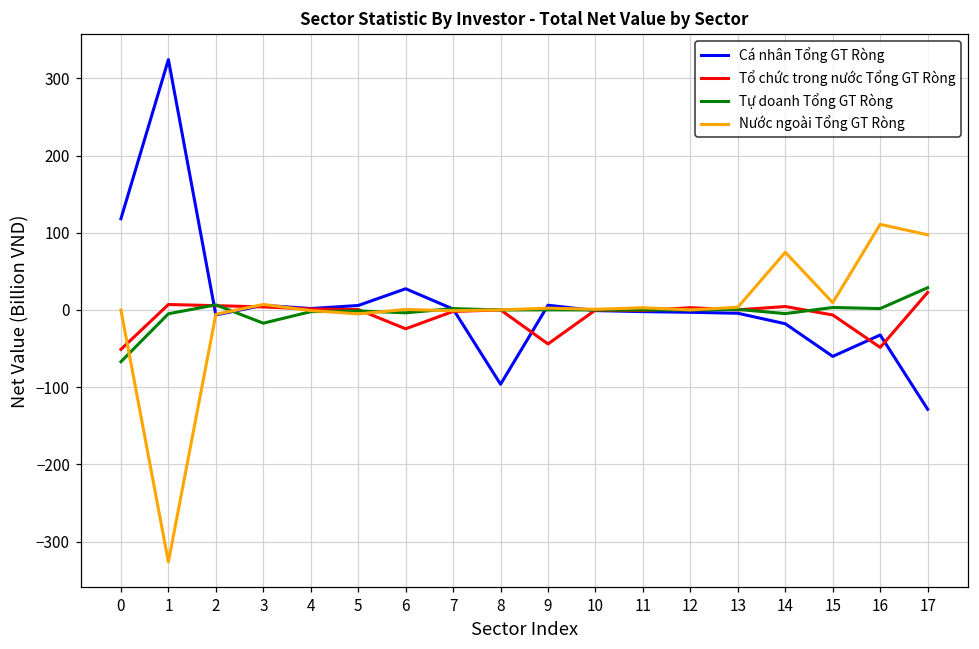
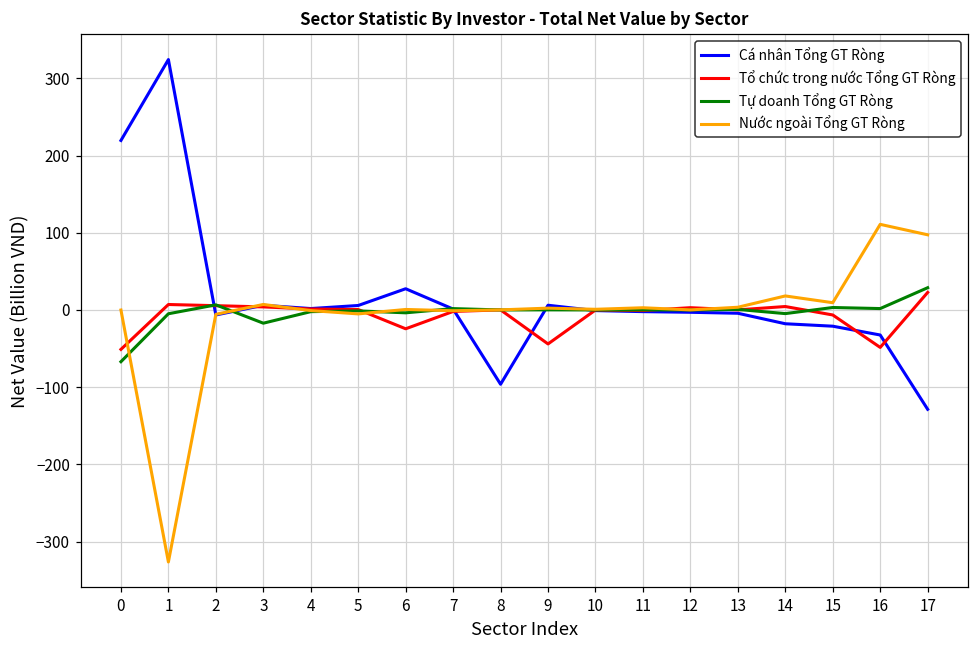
  {
    "Cá nhân Tổng GT Ròng": {
-     "0": 120,
+     "0": 220,
      "1": 320,
      "5": 10,
      "6": 30,
      "8": -100,
      "9": 10,
      "13": 0,
      "14": -20,
-     "15": -60,
+     "15": -20,
      "16": -30,
      "17": -130
    },
    "Tổ chức trong nước Tổng GT Ròng": {
      "0": -50,
      "1": 10,
      "6": -20,
      "9": -40,
      "14": 0,
      "15": -10,
      "16": -50,
      "17": 20
    },
    "Tự doanh Tổng GT Ròng": {
      "0": -70,
      "1": 0,
      "3": -20,
      "6": 0,
      "14": 0,
      "15": 0,
      "16": 0,
      "17": 30
    },
    "Nước ngoài Tổng GT Ròng": {
      "0": 0,
      "1": -330,
      "5": -10,
      "6": 0,
-     "14": 70,
+     "14": 20,
      "15": 10,
      "16": 110,
      "17": 100
    }
  }
